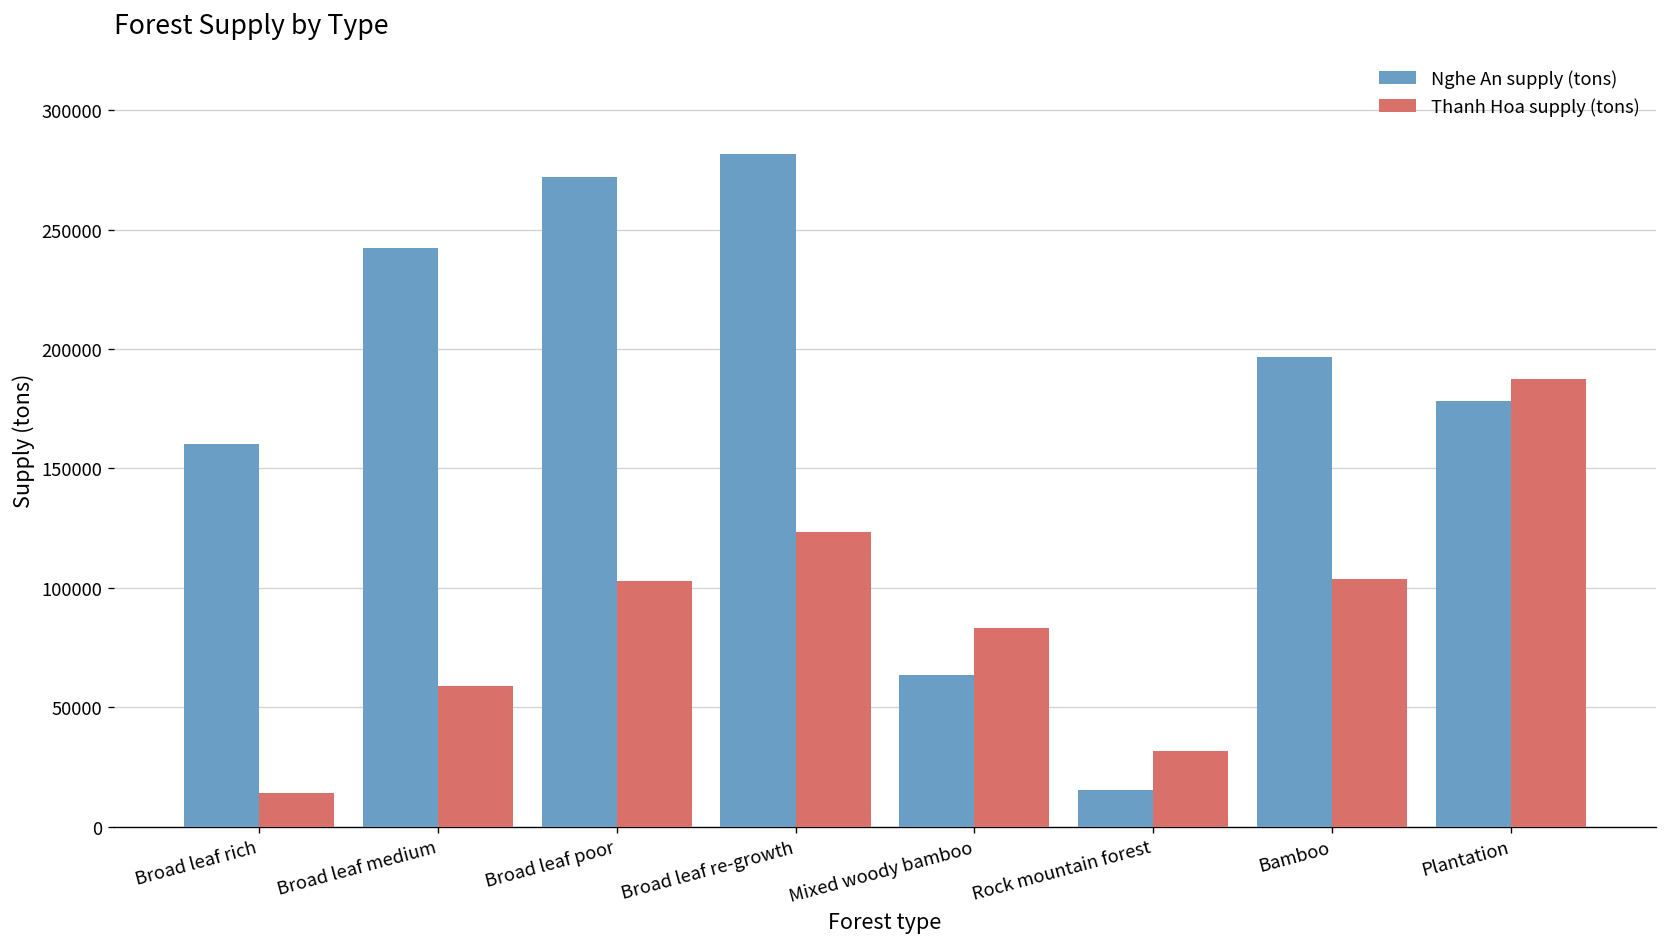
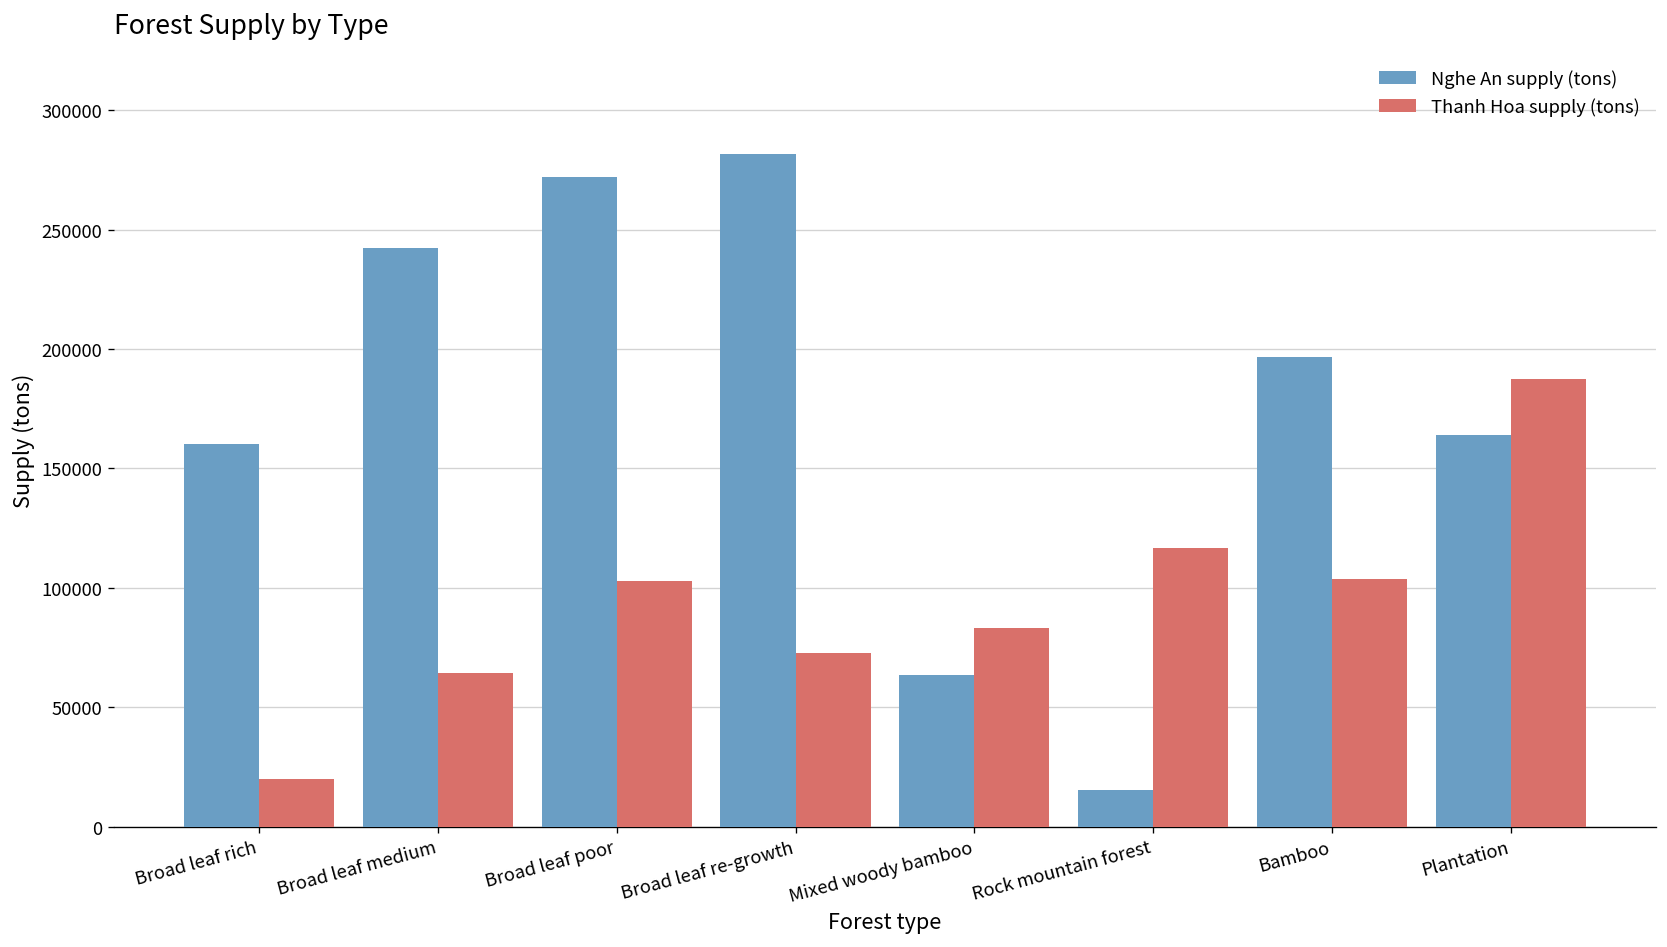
  {
    "Nghe An supply (tons)": {
      "Broad leaf rich": 160000,
      "Broad leaf medium": 242000,
      "Broad leaf poor": 272000,
      "Broad leaf re-growth": 282000,
      "Mixed woody bamboo": 63000,
      "Rock mountain forest": 15000,
      "Bamboo": 197000,
-     "Plantation": 178000
+     "Plantation": 164000
    },
    "Thanh Hoa supply (tons)": {
-     "Broad leaf rich": 14000,
-     "Broad leaf medium": 59000,
+     "Broad leaf rich": 20000,
+     "Broad leaf medium": 64000,
      "Broad leaf poor": 103000,
-     "Broad leaf re-growth": 123000,
+     "Broad leaf re-growth": 73000,
      "Mixed woody bamboo": 83000,
-     "Rock mountain forest": 31000,
+     "Rock mountain forest": 116000,
      "Bamboo": 103000,
      "Plantation": 187000
    }
  }
